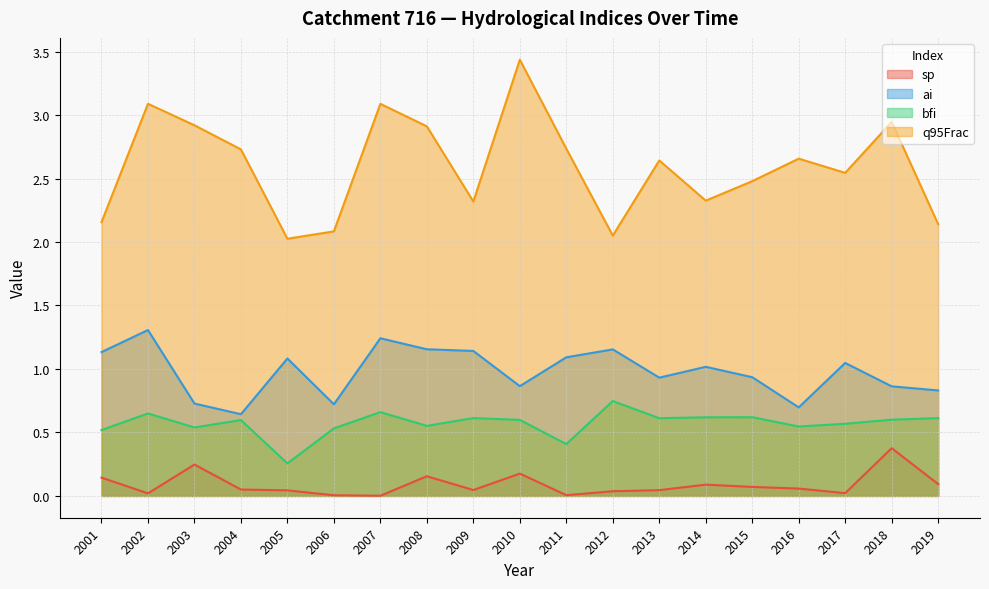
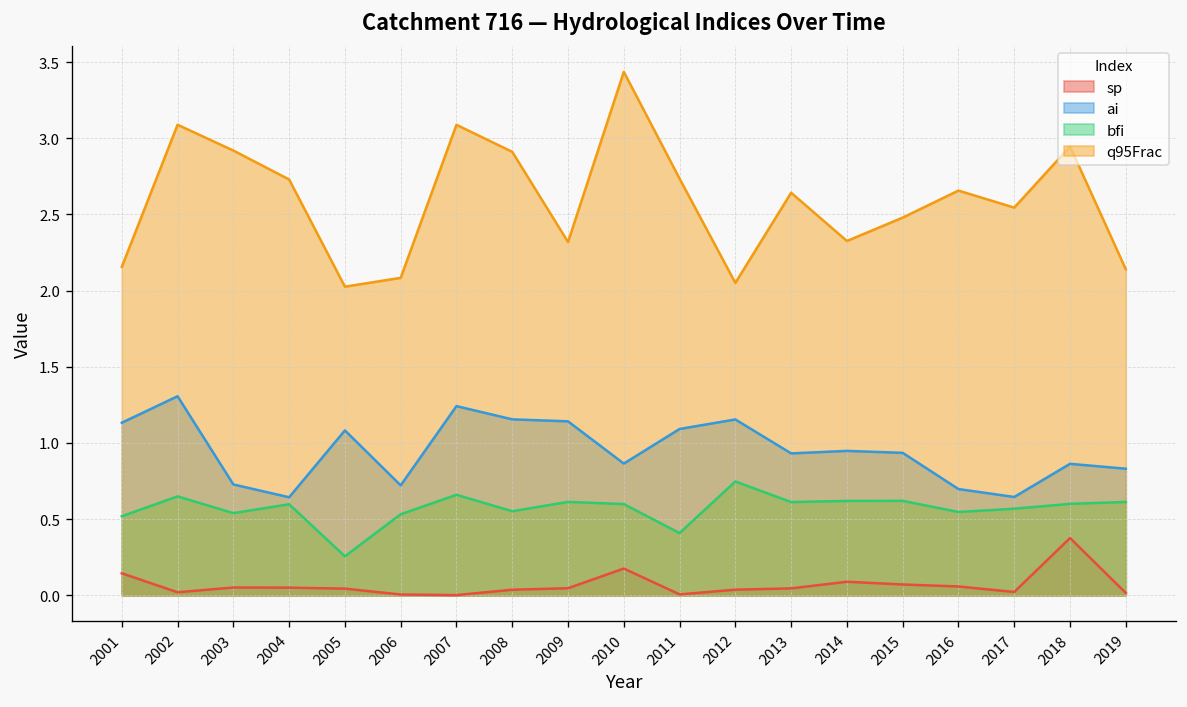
  {
    "sp": {
      "2001": 0.14,
      "2002": 0.02,
-     "2003": 0.25,
+     "2003": 0.05,
      "2004": 0.05,
      "2005": 0.04,
      "2006": 0.01,
      "2007": 0.00,
-     "2008": 0.15,
+     "2008": 0.04,
      "2009": 0.05,
      "2010": 0.18,
      "2011": 0.01,
      "2012": 0.04,
      "2013": 0.05,
      "2014": 0.09,
      "2015": 0.07,
      "2016": 0.06,
      "2017": 0.02,
      "2018": 0.38,
-     "2019": 0.09
+     "2019": 0.02
    },
    "ai": {
      "2001": 1.13,
      "2002": 1.31,
      "2003": 0.73,
      "2004": 0.64,
      "2005": 1.08,
      "2006": 0.72,
      "2007": 1.24,
      "2008": 1.16,
      "2009": 1.14,
      "2010": 0.86,
      "2011": 1.09,
      "2012": 1.15,
      "2013": 0.93,
-     "2014": 1.02,
+     "2014": 0.95,
      "2015": 0.94,
      "2016": 0.70,
-     "2017": 1.05,
+     "2017": 0.65,
      "2018": 0.86,
      "2019": 0.83
    },
    "bfi": {
      "2001": 0.52,
      "2002": 0.65,
      "2003": 0.54,
      "2004": 0.60,
      "2005": 0.26,
      "2006": 0.53,
      "2007": 0.66,
      "2008": 0.55,
      "2009": 0.61,
      "2010": 0.60,
      "2011": 0.41,
      "2012": 0.75,
      "2013": 0.61,
      "2014": 0.62,
      "2015": 0.62,
      "2016": 0.55,
      "2017": 0.57,
      "2018": 0.60,
      "2019": 0.61
    },
    "q95Frac": {
      "2001": 2.16,
      "2002": 3.09,
      "2003": 2.92,
      "2004": 2.73,
      "2005": 2.03,
      "2006": 2.08,
      "2007": 3.09,
      "2008": 2.91,
      "2009": 2.32,
      "2010": 3.44,
      "2011": 2.73,
      "2012": 2.05,
      "2013": 2.64,
      "2014": 2.33,
      "2015": 2.48,
      "2016": 2.66,
      "2017": 2.54,
      "2019": 2.14
    }
  }
